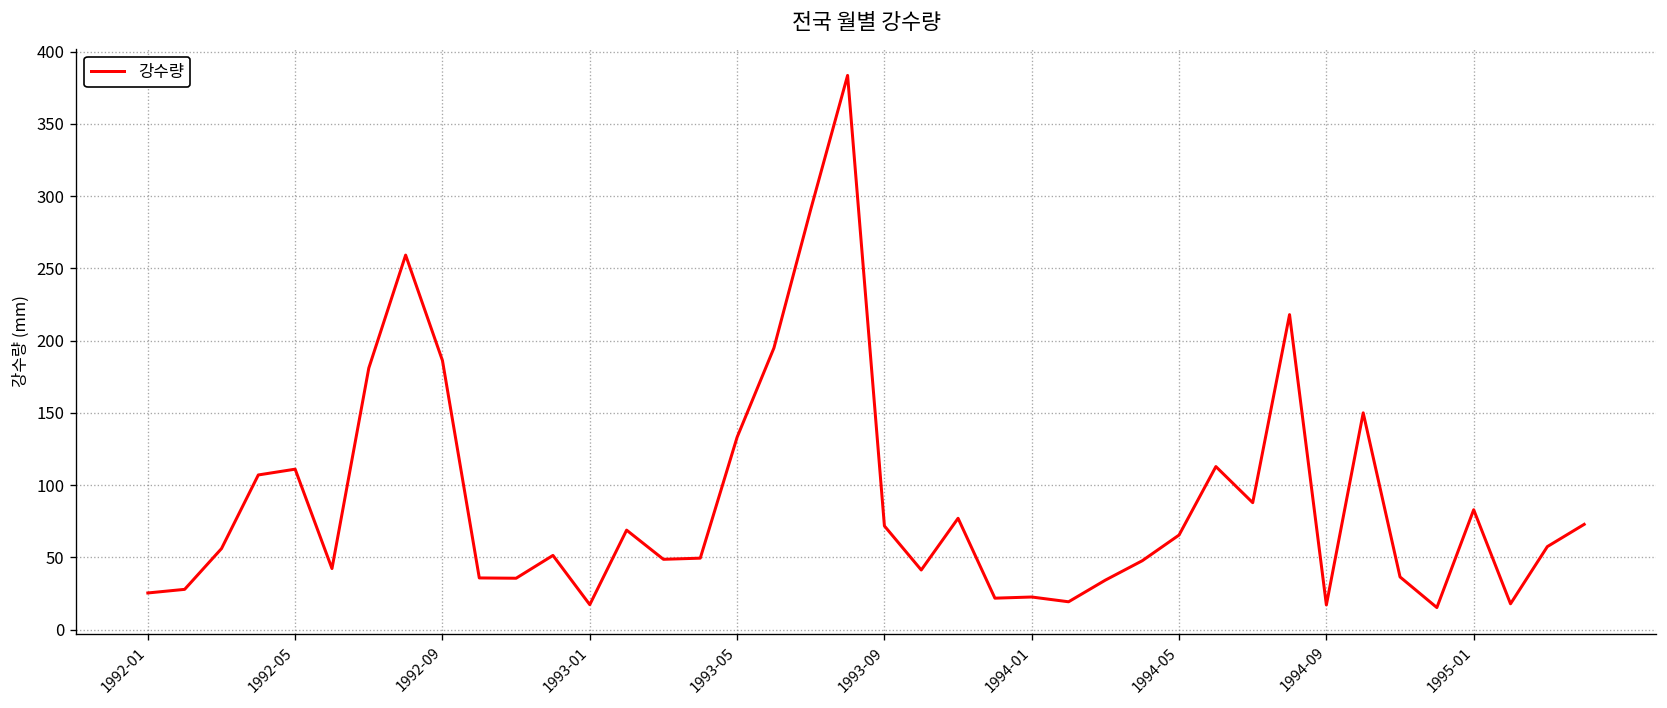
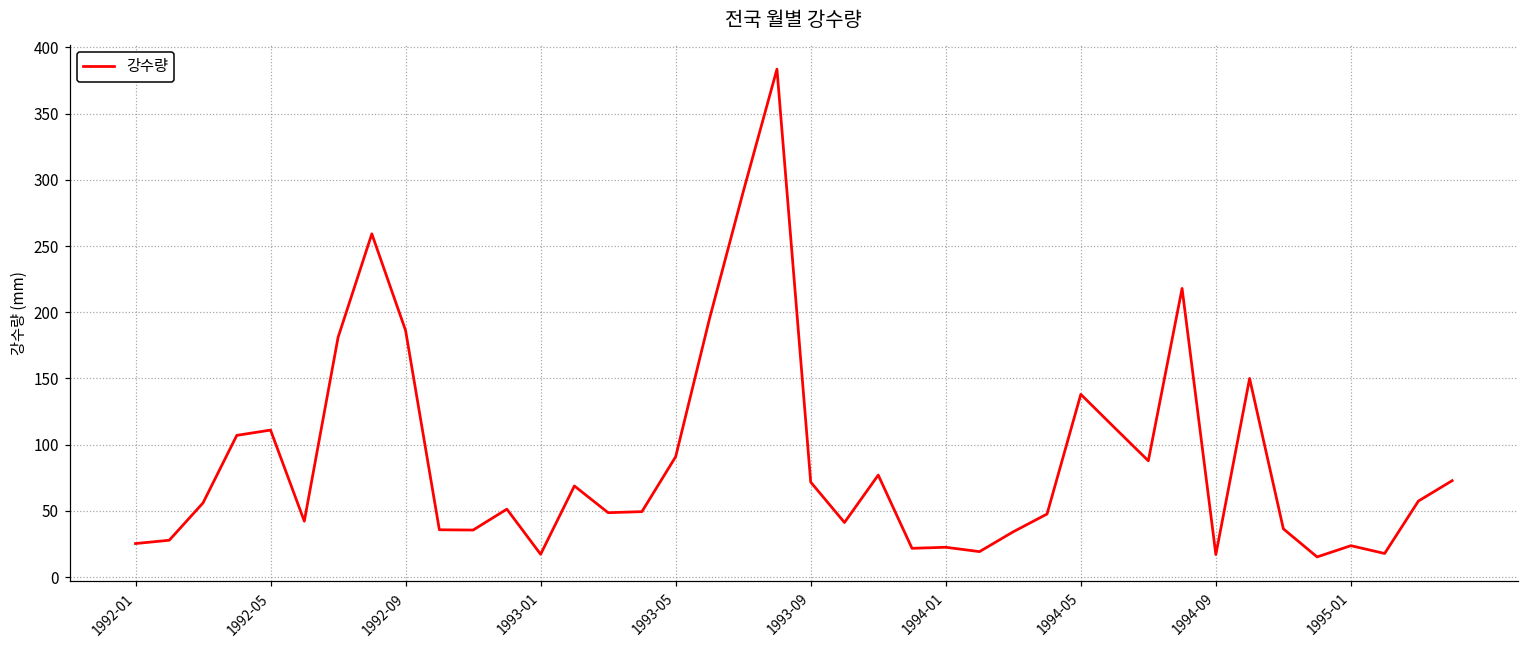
  {
    "1992-01": 25,
    "1992-05": 111,
    "1992-09": 186,
    "1993-01": 17,
-   "1993-05": 133,
+   "1993-05": 91,
    "1993-09": 72,
    "1994-01": 23,
-   "1994-05": 65,
+   "1994-05": 138,
    "1994-09": 17,
-   "1995-01": 83
+   "1995-01": 24
  }
